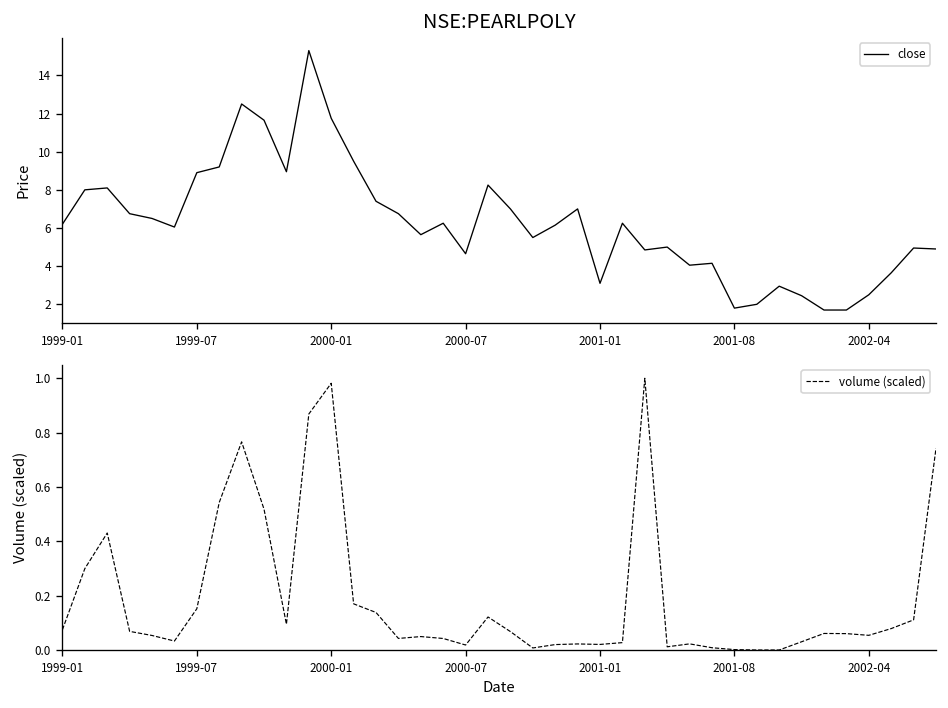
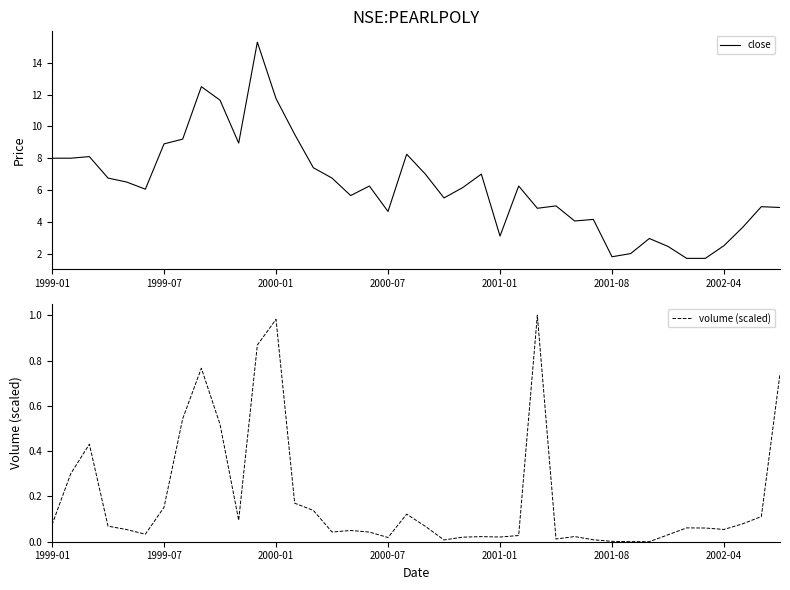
  {
    "NSE:PEARLPOLY": {
-     "1999-01": 6.2,
+     "1999-01": 8.0,
      "1999-07": 8.9,
      "2000-01": 11.8,
      "2000-07": 4.7,
      "2001-01": 3.1,
      "2001-08": 1.8,
      "2002-04": 2.5
    }
  }
